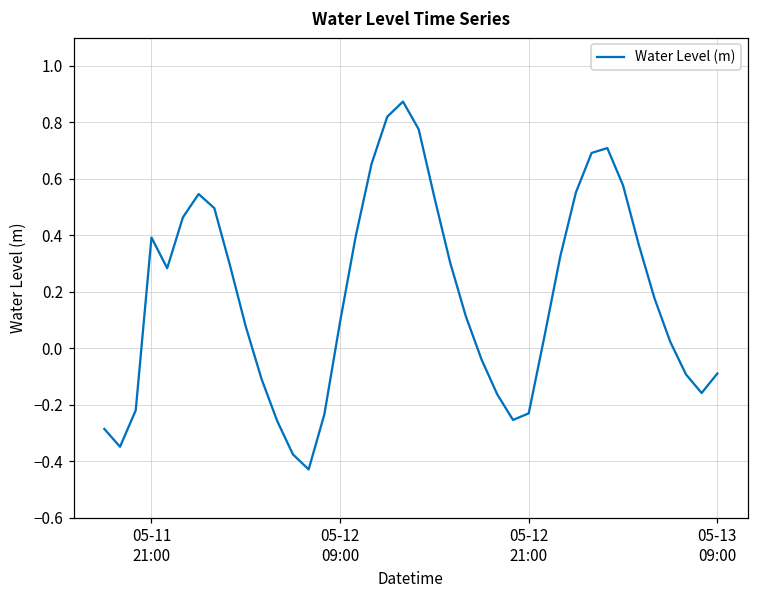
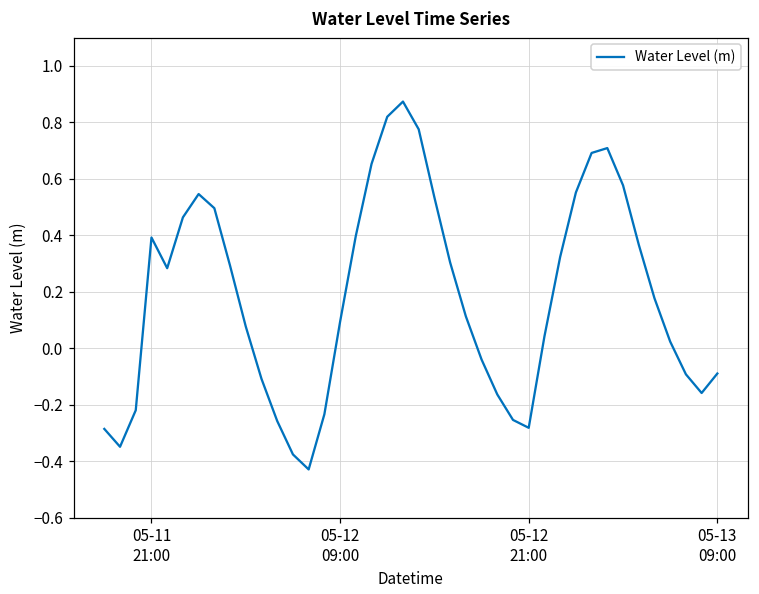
  {
    "05-11 21:00": 0.39,
    "05-12 09:00": 0.09,
-   "05-12 21:00": -0.23,
+   "05-12 21:00": -0.28,
    "05-13 09:00": -0.09
  }
